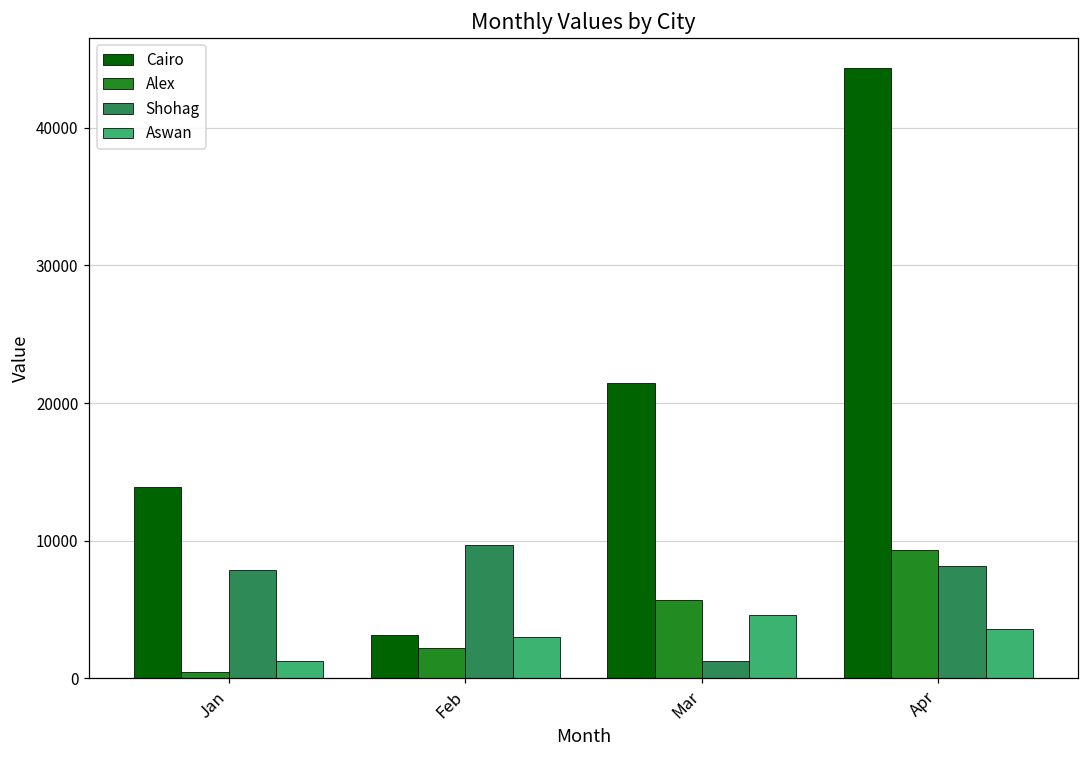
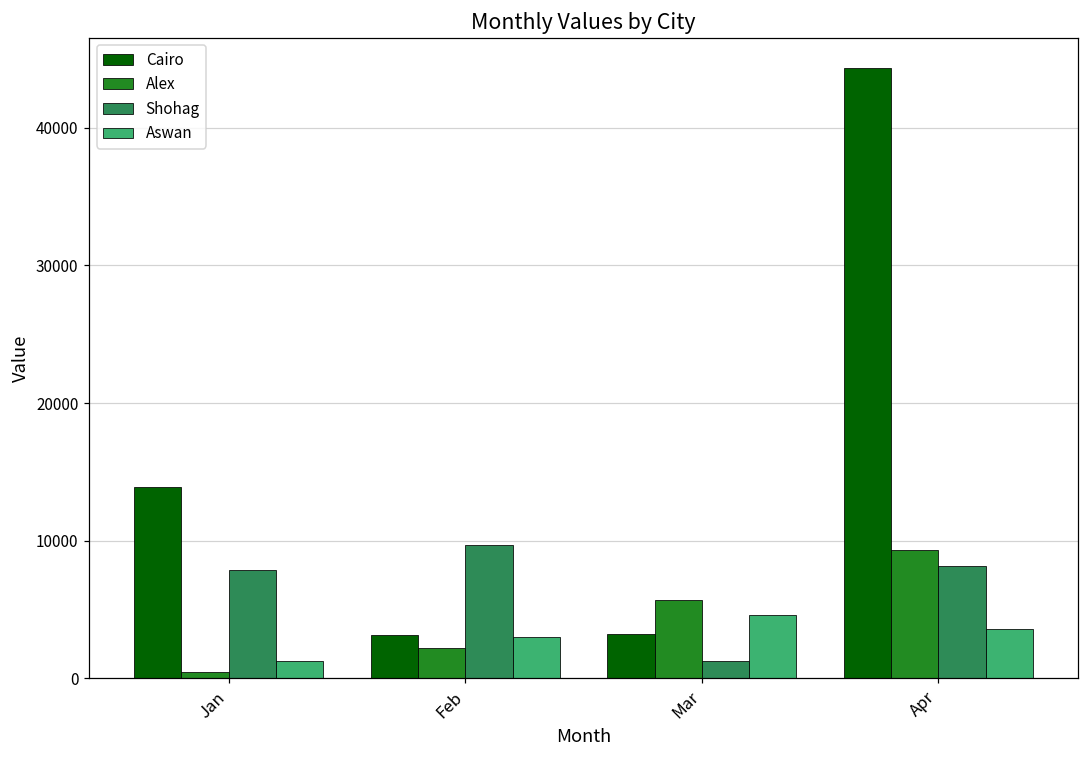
  {
    "Cairo": {
      "Jan": 13900,
      "Feb": 3100,
-     "Mar": 21400,
+     "Mar": 3200,
      "Apr": 44300
    }
  }
